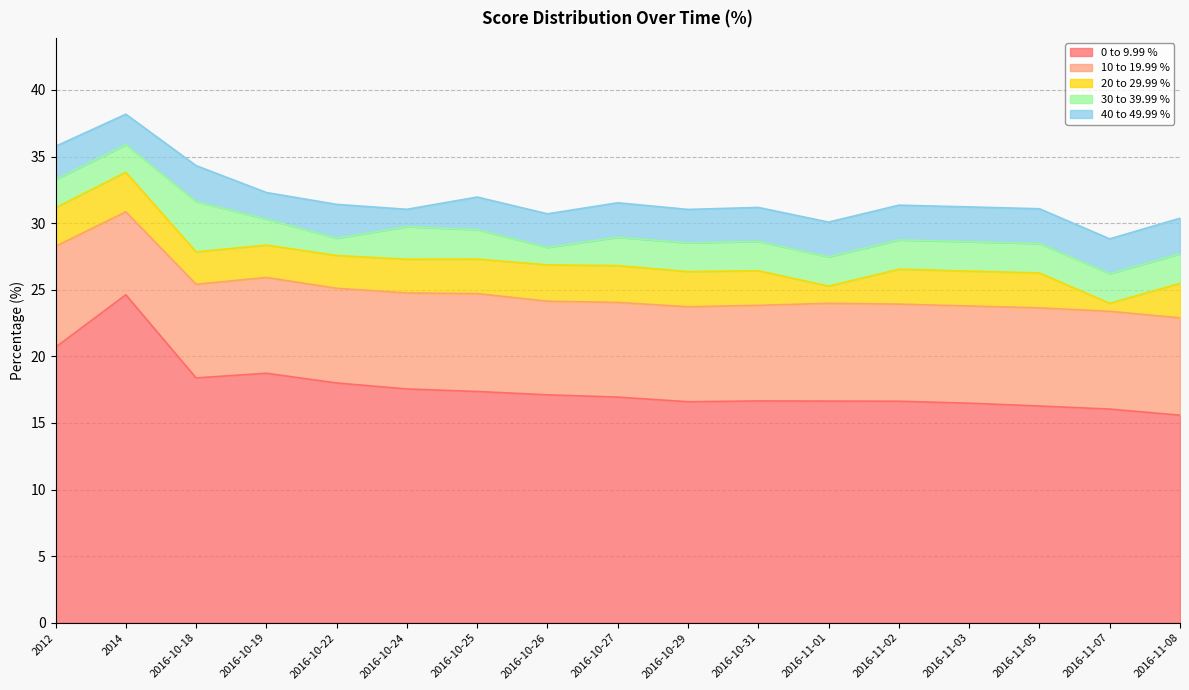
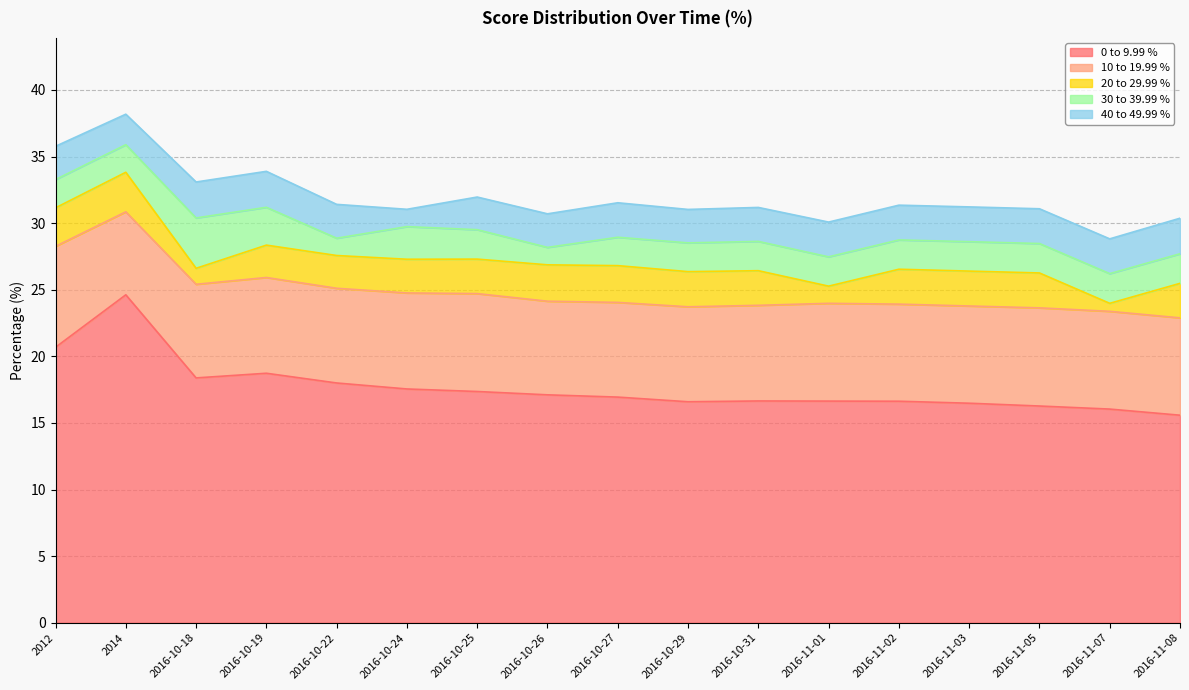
  {
    "20 to 29.99 %": {
      "2012": 2.9,
      "2014": 3.0,
-     "2016-10-18": 2.4,
+     "2016-10-18": 1.2,
      "2016-10-19": 2.4,
      "2016-10-22": 2.5,
      "2016-10-24": 2.5,
      "2016-10-25": 2.6,
      "2016-10-26": 2.7,
      "2016-10-27": 2.8,
      "2016-10-29": 2.6,
      "2016-10-31": 2.6,
      "2016-11-01": 1.3,
      "2016-11-02": 2.6,
      "2016-11-03": 2.6,
      "2016-11-05": 2.6,
      "2016-11-07": 0.6,
      "2016-11-08": 2.6
    },
    "30 to 39.99 %": {
      "2012": 2.1,
      "2014": 2.1,
      "2016-10-18": 3.8,
-     "2016-10-19": 1.9,
+     "2016-10-19": 2.8,
      "2016-10-22": 1.3,
      "2016-10-24": 2.4,
      "2016-10-25": 2.2,
      "2016-10-26": 1.3,
      "2016-10-27": 2.1,
      "2016-10-29": 2.2,
      "2016-10-31": 2.2,
      "2016-11-01": 2.2,
      "2016-11-02": 2.2,
      "2016-11-03": 2.2,
      "2016-11-05": 2.2,
      "2016-11-07": 2.2,
      "2016-11-08": 2.2
    },
    "40 to 49.99 %": {
      "2012": 2.5,
      "2014": 2.3,
      "2016-10-18": 2.7,
-     "2016-10-19": 2.0,
+     "2016-10-19": 2.7,
      "2016-10-22": 2.5,
      "2016-10-24": 1.3,
      "2016-10-25": 2.4,
      "2016-10-26": 2.5,
      "2016-10-27": 2.6,
      "2016-10-29": 2.5,
      "2016-10-31": 2.6,
      "2016-11-01": 2.6,
      "2016-11-02": 2.6,
      "2016-11-03": 2.6,
      "2016-11-05": 2.6,
      "2016-11-07": 2.6,
      "2016-11-08": 2.7
    }
  }
